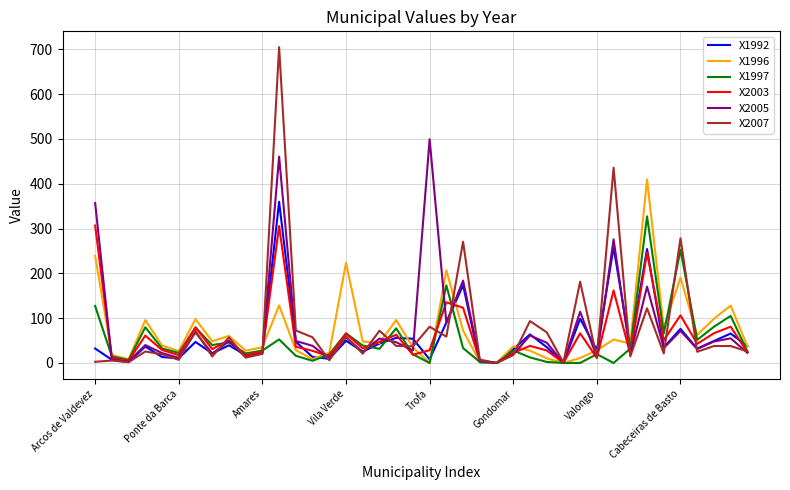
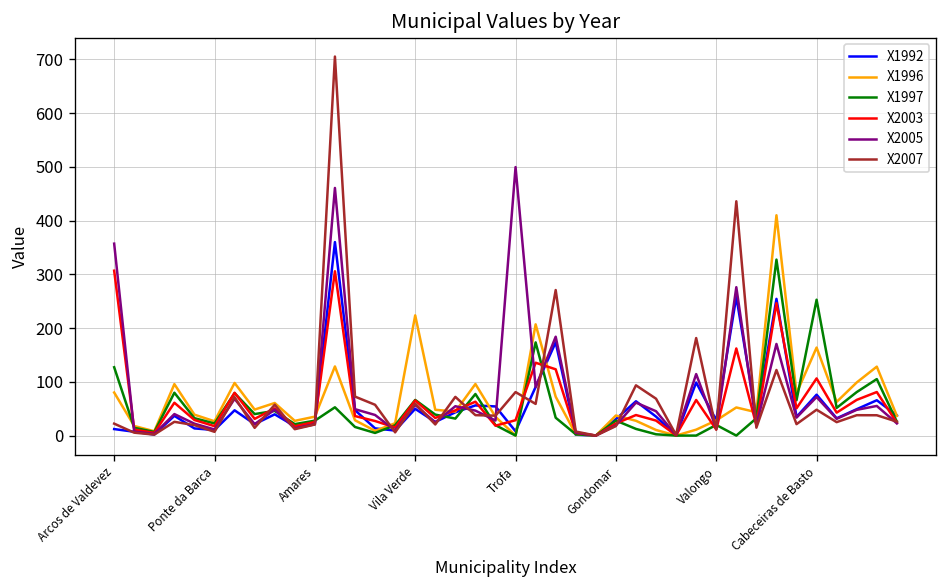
  {
    "X1992": {
-     "Arcos de Valdevez": 30,
+     "Arcos de Valdevez": 10,
      "Vila Verde": 50,
      "Trofa": 10
    },
    "X1996": {
-     "Arcos de Valdevez": 240,
+     "Arcos de Valdevez": 80,
      "Amares": 40,
      "Vila Verde": 220,
      "Gondomar": 40,
-     "Cabeceiras de Basto": 190
+     "Cabeceiras de Basto": 160
    },
    "X1997": {
      "Arcos de Valdevez": 130,
      "Valongo": 20,
      "Cabeceiras de Basto": 250
    },
    "X2003": {
      "Arcos de Valdevez": 310,
      "Trofa": 30,
      "Cabeceiras de Basto": 110
    },
    "X2005": {
      "Arcos de Valdevez": 360,
      "Trofa": 500
    },
    "X2007": {
-     "Arcos de Valdevez": 0,
+     "Arcos de Valdevez": 20,
      "Trofa": 80,
-     "Cabeceiras de Basto": 280
+     "Cabeceiras de Basto": 50
    }
  }
